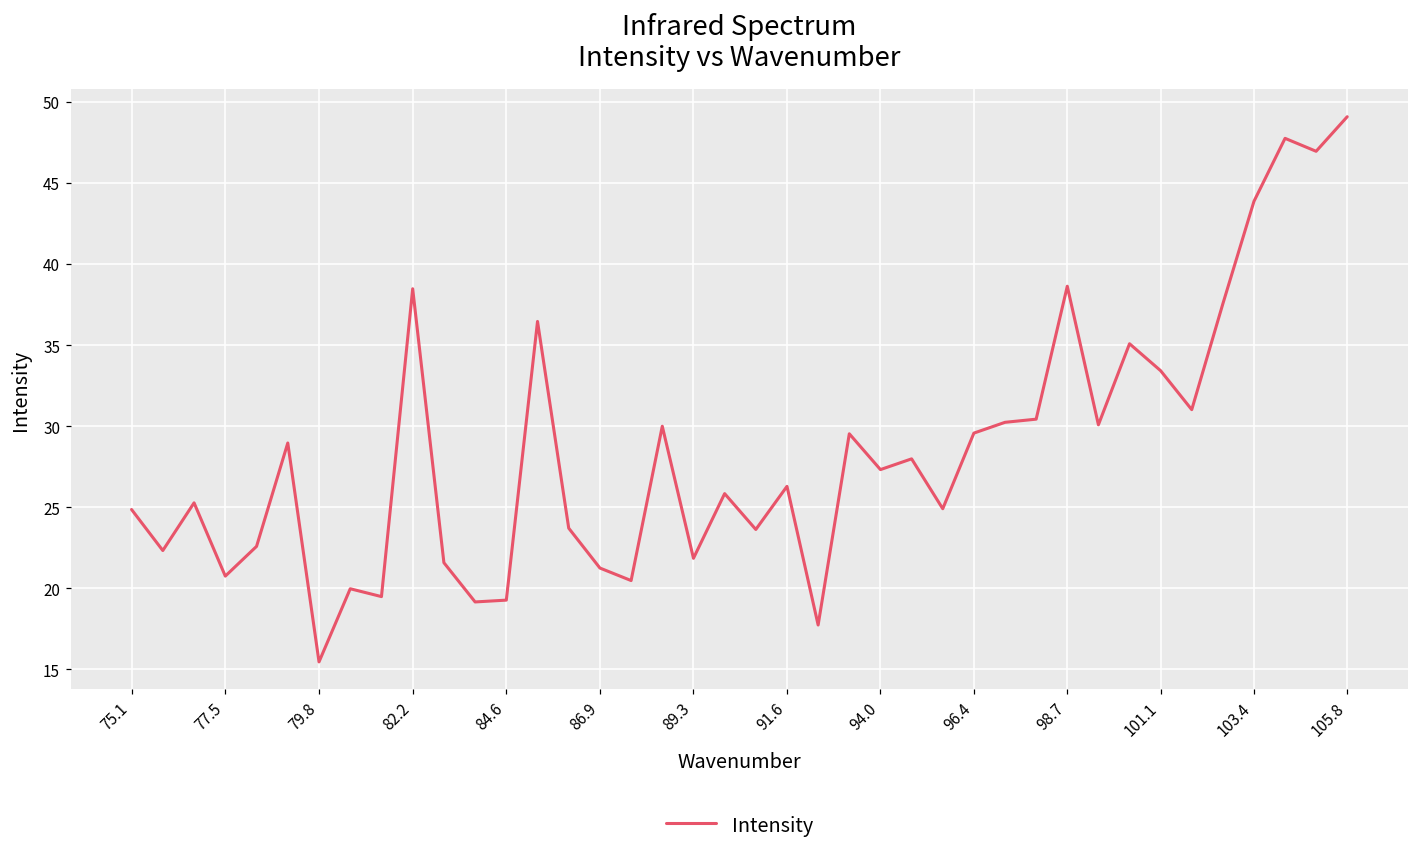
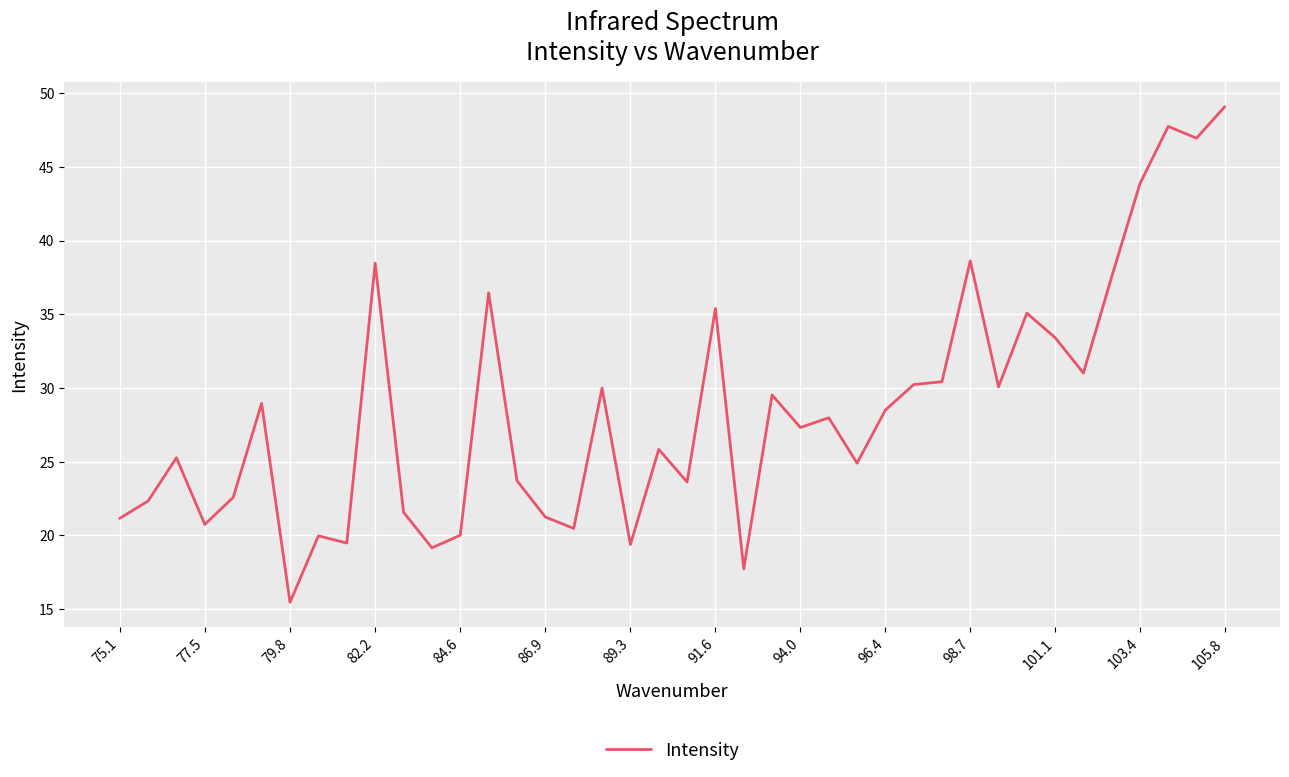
  {
-   "75.1": 24.9,
+   "75.1": 21.2,
    "77.5": 20.8,
    "79.8": 15.5,
    "82.2": 38.5,
-   "84.6": 19.3,
+   "84.6": 20.0,
    "86.9": 21.3,
-   "89.3": 21.9,
-   "91.6": 26.3,
+   "89.3": 19.4,
+   "91.6": 35.4,
    "94.0": 27.3,
-   "96.4": 29.6,
+   "96.4": 28.5,
    "98.7": 38.6,
    "101.1": 33.4,
    "103.4": 43.9,
    "105.8": 49.1
  }
